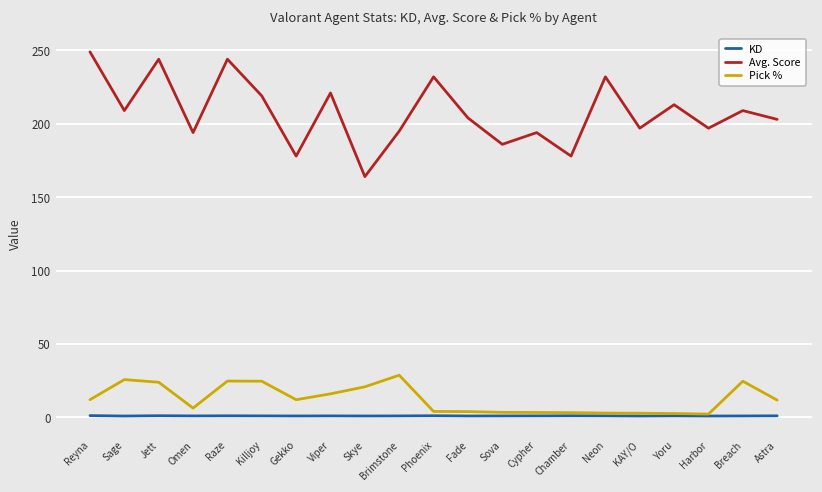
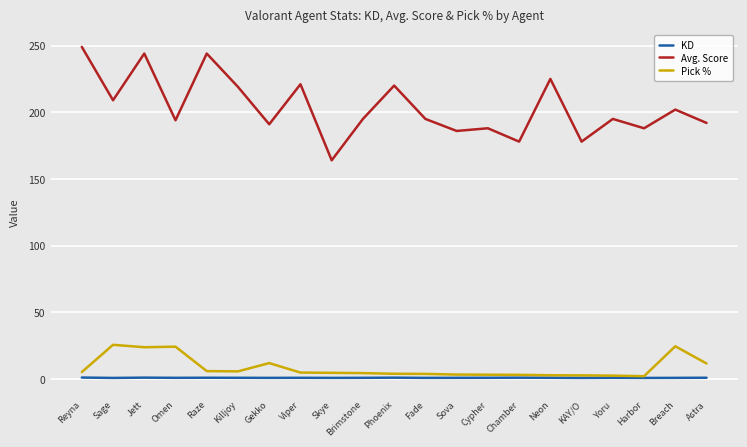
  {
    "KD": {
      "Reyna": 1,
      "Sage": 1,
      "Jett": 1,
      "Omen": 1,
      "Raze": 1,
      "Killjoy": 1,
      "Gekko": 1,
      "Viper": 1,
      "Skye": 1,
      "Brimstone": 1,
      "Phoenix": 1,
      "Fade": 1,
      "Sova": 1,
      "Cypher": 1,
      "Chamber": 1,
      "Neon": 1,
      "KAY/O": 1,
      "Breach": 1,
      "Astra": 1
    },
    "Avg. Score": {
      "Reyna": 249,
      "Sage": 209,
      "Jett": 244,
      "Omen": 194,
      "Raze": 244,
      "Killjoy": 219,
-     "Gekko": 178,
+     "Gekko": 191,
      "Viper": 221,
      "Skye": 164,
      "Brimstone": 195,
-     "Phoenix": 232,
-     "Fade": 204,
+     "Phoenix": 220,
+     "Fade": 195,
      "Sova": 186,
-     "Cypher": 194,
+     "Cypher": 188,
      "Chamber": 178,
-     "Neon": 232,
-     "KAY/O": 197,
-     "Yoru": 213,
-     "Harbor": 197,
-     "Breach": 209,
-     "Astra": 203
+     "Neon": 225,
+     "KAY/O": 178,
+     "Yoru": 195,
+     "Harbor": 188,
+     "Breach": 202,
+     "Astra": 192
    },
    "Pick %": {
-     "Reyna": 12,
+     "Reyna": 5,
      "Sage": 26,
      "Jett": 24,
-     "Omen": 6,
-     "Raze": 25,
-     "Killjoy": 25,
+     "Omen": 24,
+     "Raze": 6,
+     "Killjoy": 6,
      "Gekko": 12,
-     "Viper": 16,
-     "Skye": 21,
-     "Brimstone": 29,
+     "Viper": 5,
+     "Skye": 5,
+     "Brimstone": 5,
      "Phoenix": 4,
      "Fade": 4,
      "Sova": 3,
      "Cypher": 3,
      "Chamber": 3,
      "Neon": 3,
      "KAY/O": 3,
      "Breach": 25,
      "Astra": 12
    }
  }
